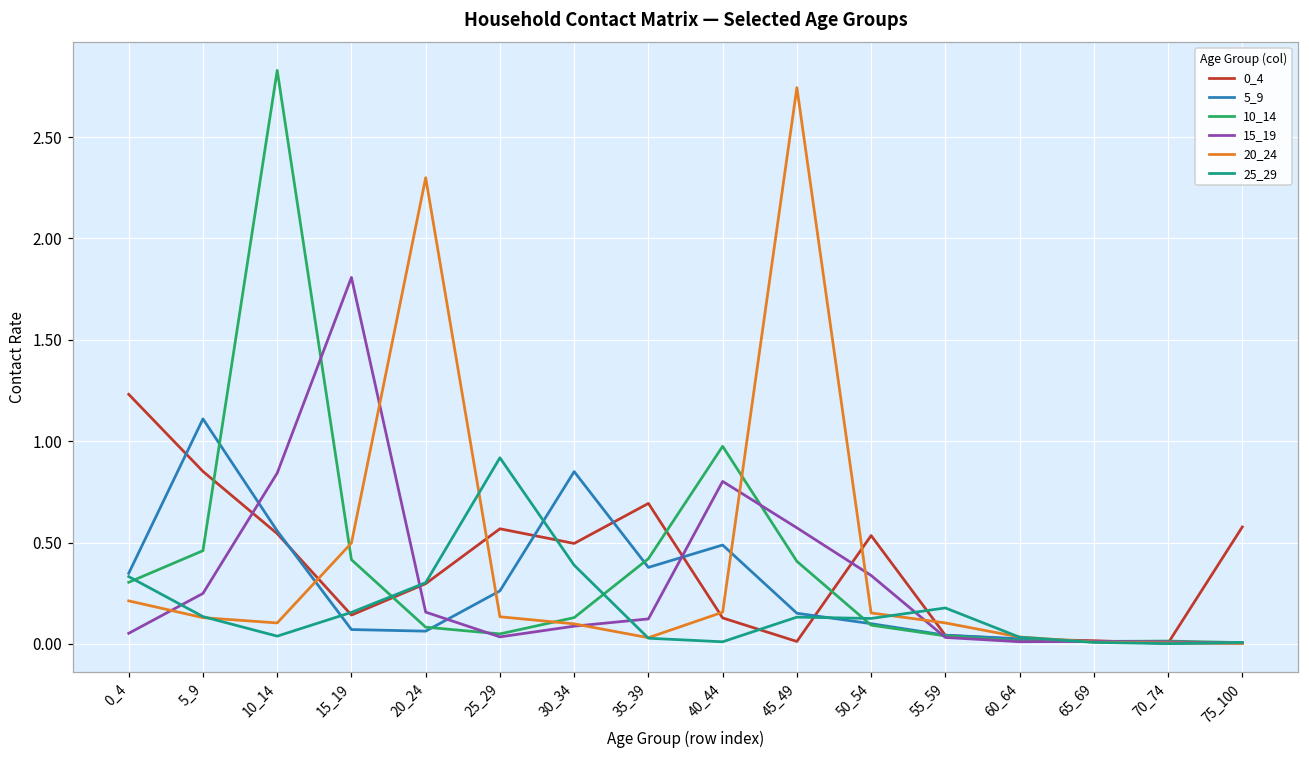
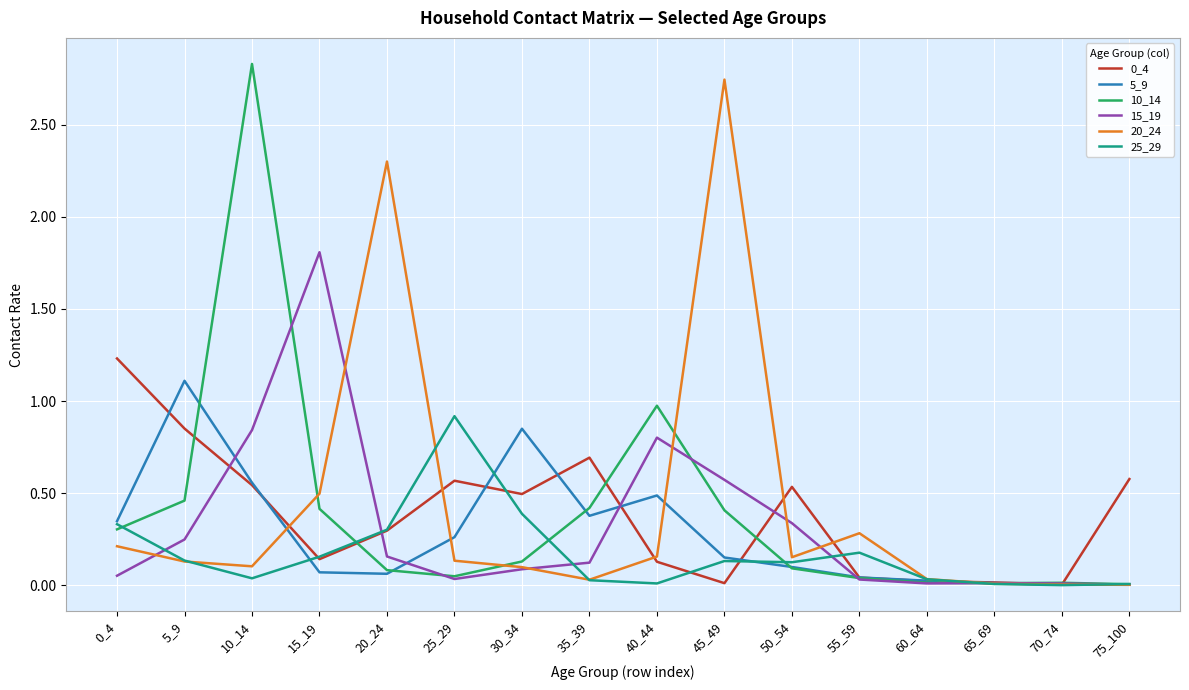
  {
    "0_4": {
      "0_4": 1.23,
      "5_9": 0.85,
      "25_29": 0.57,
      "30_34": 0.50,
      "35_39": 0.69,
      "40_44": 0.13,
      "45_49": 0.01,
      "50_54": 0.53,
      "75_100": 0.58
    },
    "5_9": {
      "0_4": 0.35,
      "5_9": 1.11,
      "15_19": 0.07,
      "20_24": 0.06,
      "25_29": 0.26,
      "30_34": 0.85,
      "35_39": 0.38,
      "40_44": 0.49,
      "45_49": 0.15
    },
    "15_19": {
      "0_4": 0.05,
      "5_9": 0.25,
      "10_14": 0.84,
      "15_19": 1.81,
      "20_24": 0.16,
      "25_29": 0.03,
      "35_39": 0.12,
      "40_44": 0.80,
      "45_49": 0.57,
      "50_54": 0.34
    },
    "20_24": {
      "0_4": 0.21,
      "10_14": 0.10,
      "15_19": 0.50,
      "20_24": 2.30,
      "25_29": 0.13,
      "40_44": 0.16,
      "45_49": 2.74,
      "50_54": 0.15,
-     "55_59": 0.10
+     "55_59": 0.28
    }
  }
